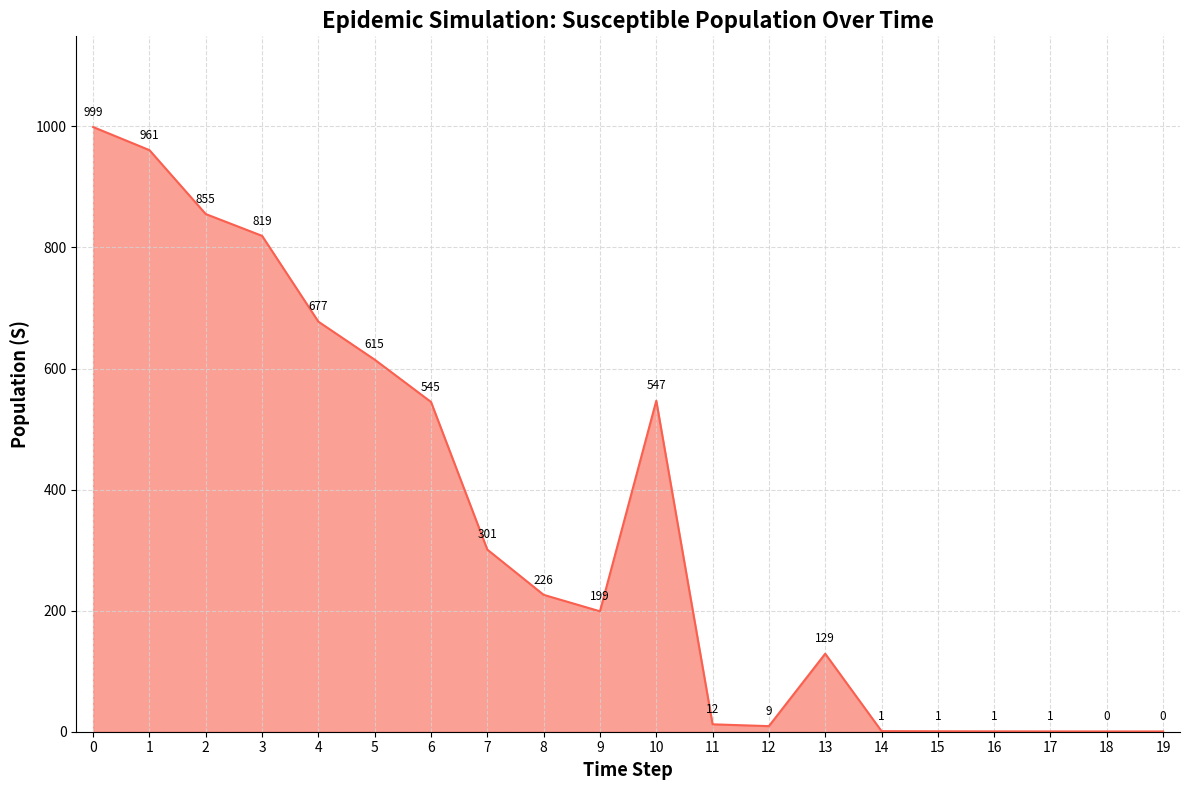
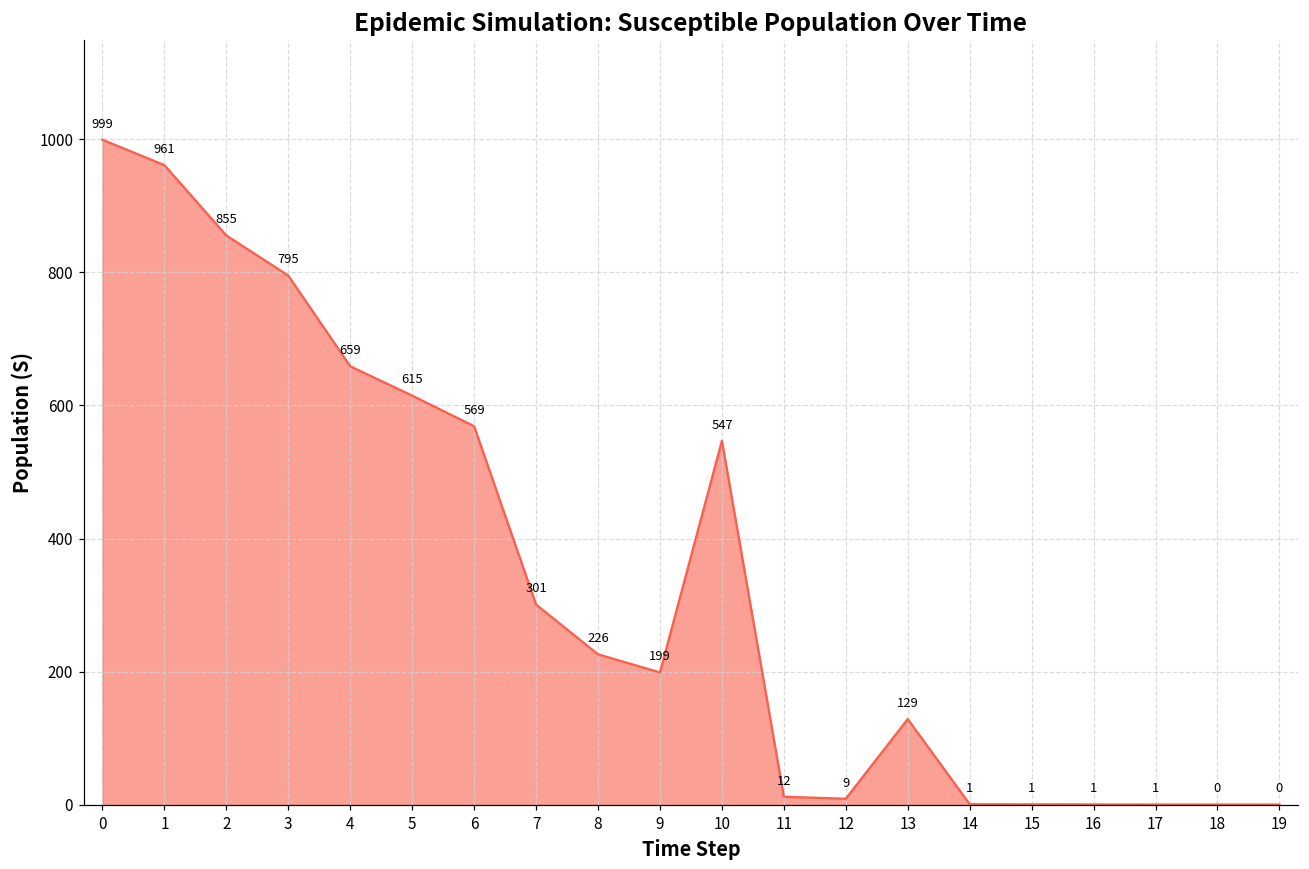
  {
    "0": 999,
    "1": 961,
    "2": 855,
-   "3": 819,
-   "4": 677,
+   "3": 795,
+   "4": 659,
    "5": 615,
-   "6": 545,
+   "6": 569,
    "7": 301,
    "8": 226,
    "9": 199,
    "10": 547,
    "11": 12,
    "12": 9,
    "13": 129,
    "14": 1,
    "15": 1,
    "16": 1,
    "17": 1,
    "18": 0,
    "19": 0
  }
